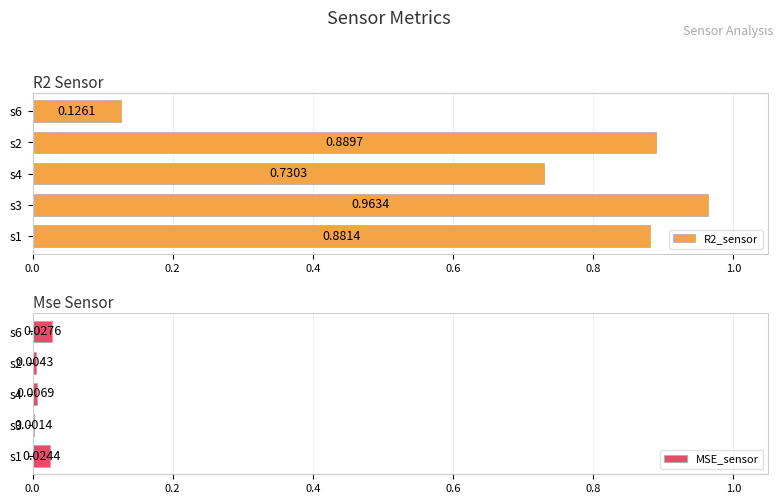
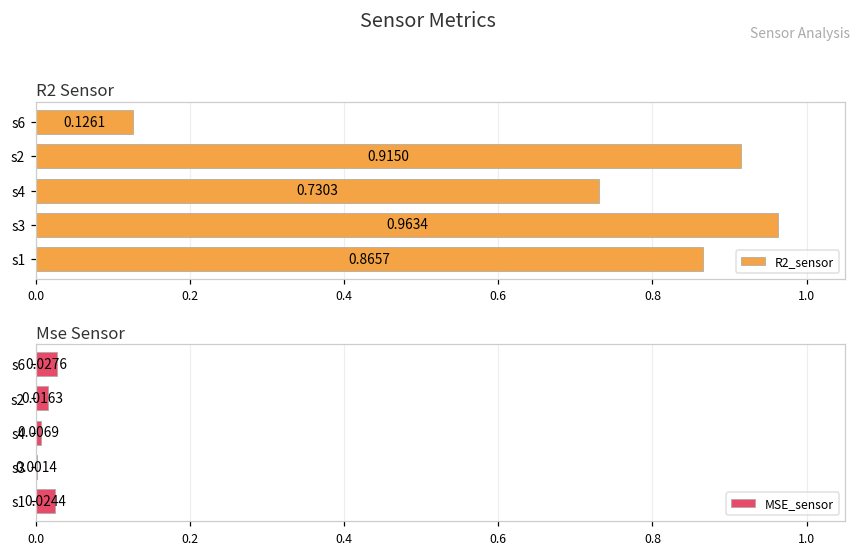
  {
    "R2 Sensor": {
      "s6": 0.1261,
-     "s2": 0.8897,
+     "s2": 0.9150,
      "s4": 0.7303,
      "s3": 0.9634,
-     "s1": 0.8814
+     "s1": 0.8657
    },
    "Mse Sensor": {
      "s6": 0.0276,
-     "s2": 0.0043,
+     "s2": 0.0163,
      "s4": 0.0069,
      "s3": 0.0014,
      "s1": 0.0244
    }
  }
